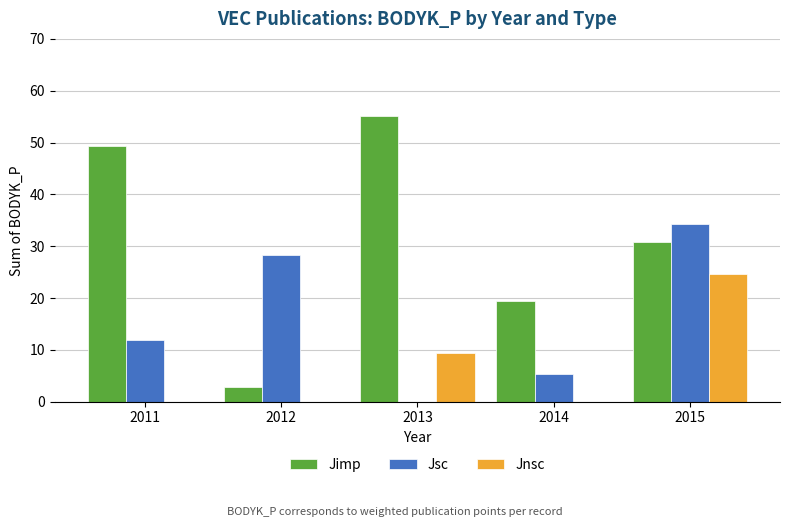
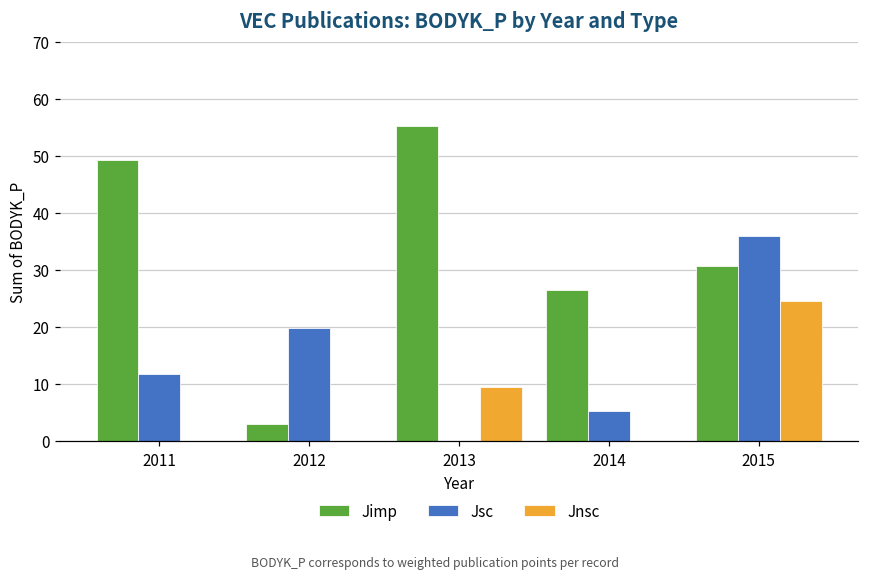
  {
    "Jimp": {
      "2011": 49,
      "2012": 3,
      "2013": 55,
-     "2014": 19,
+     "2014": 26,
      "2015": 31
    },
    "Jsc": {
      "2011": 12,
-     "2012": 28,
+     "2012": 20,
      "2013": 0,
      "2014": 5,
-     "2015": 34
+     "2015": 36
    },
    "Jnsc": {
      "2011": 0,
      "2012": 0,
      "2013": 9,
      "2014": 0,
      "2015": 25
    }
  }
